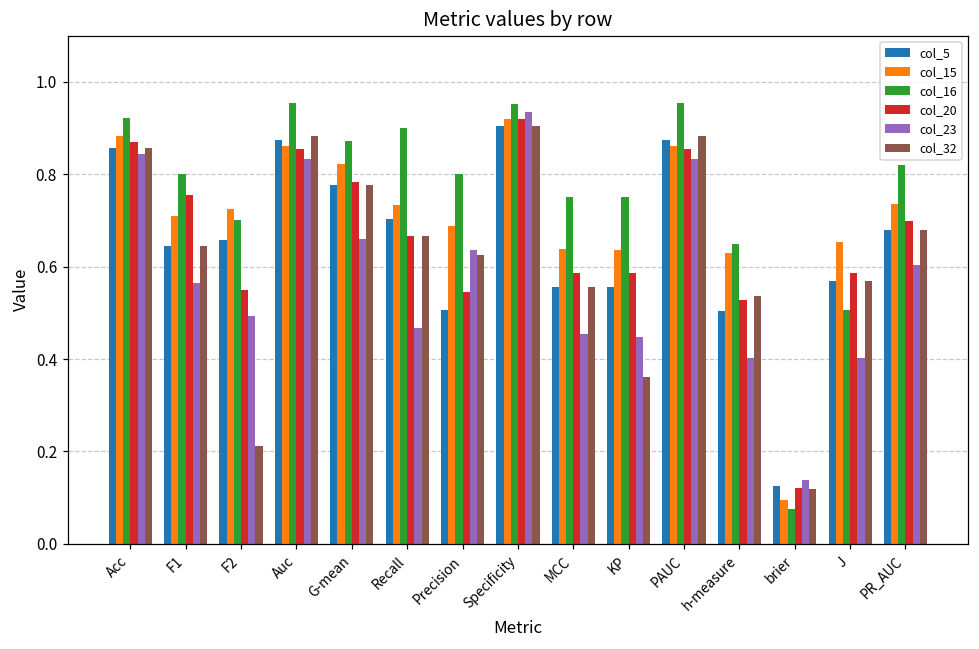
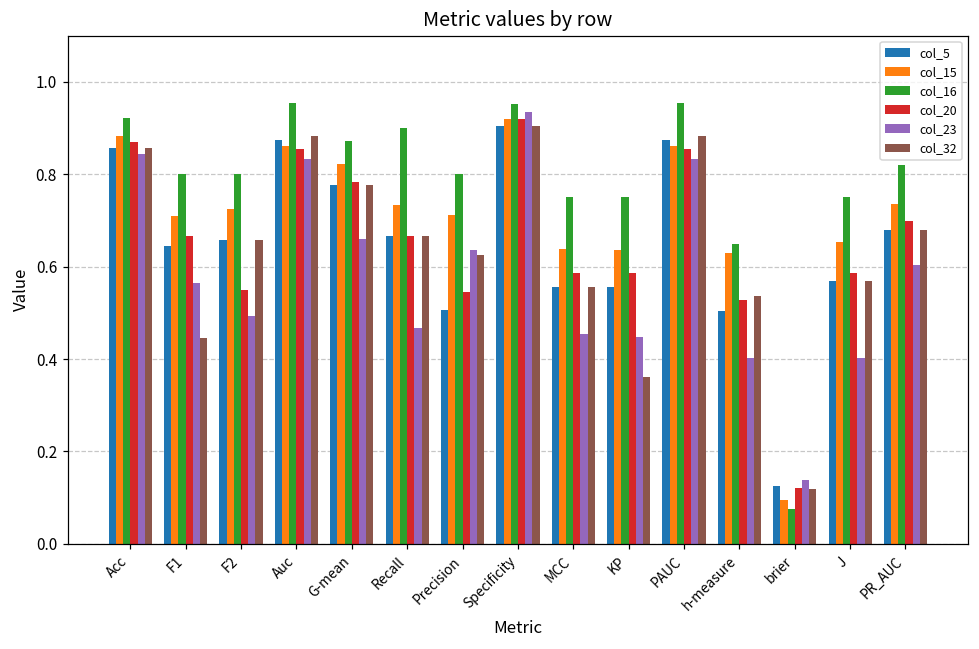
  {
    "col_5": {
      "Acc": 0.86,
      "F1": 0.65,
      "F2": 0.66,
      "Auc": 0.87,
      "G-mean": 0.78,
-     "Recall": 0.70,
+     "Recall": 0.67,
      "Precision": 0.51,
      "Specificity": 0.90,
      "MCC": 0.56,
      "KP": 0.56,
      "PAUC": 0.87,
      "h-measure": 0.50,
      "brier": 0.13,
      "J": 0.57,
      "PR_AUC": 0.68
    },
    "col_15": {
      "Acc": 0.88,
      "F1": 0.71,
      "F2": 0.72,
      "Auc": 0.86,
      "G-mean": 0.82,
      "Recall": 0.73,
-     "Precision": 0.69,
+     "Precision": 0.71,
      "Specificity": 0.92,
      "MCC": 0.64,
      "KP": 0.64,
      "PAUC": 0.86,
      "h-measure": 0.63,
      "brier": 0.09,
      "J": 0.65,
      "PR_AUC": 0.74
    },
    "col_16": {
      "Acc": 0.92,
      "F1": 0.80,
-     "F2": 0.7,
+     "F2": 0.8,
      "Auc": 0.95,
      "G-mean": 0.87,
      "Recall": 0.90,
      "Precision": 0.80,
      "Specificity": 0.95,
      "MCC": 0.75,
      "KP": 0.75,
      "PAUC": 0.95,
      "h-measure": 0.65,
      "brier": 0.08,
-     "J": 0.51,
+     "J": 0.75,
      "PR_AUC": 0.82
    },
    "col_20": {
      "Acc": 0.87,
-     "F1": 0.75,
+     "F1": 0.67,
      "F2": 0.55,
      "Auc": 0.85,
      "G-mean": 0.78,
      "Recall": 0.67,
      "Precision": 0.54,
      "Specificity": 0.92,
      "MCC": 0.59,
      "KP": 0.59,
      "PAUC": 0.85,
      "h-measure": 0.53,
      "brier": 0.12,
      "J": 0.59,
      "PR_AUC": 0.70
    },
    "col_23": {
      "Acc": 0.84,
      "F1": 0.56,
      "F2": 0.49,
      "Auc": 0.83,
      "G-mean": 0.66,
      "Recall": 0.47,
      "Precision": 0.64,
      "Specificity": 0.94,
      "MCC": 0.46,
      "KP": 0.45,
      "PAUC": 0.83,
      "h-measure": 0.40,
      "brier": 0.14,
      "J": 0.40,
      "PR_AUC": 0.60
    },
    "col_32": {
      "Acc": 0.86,
-     "F1": 0.65,
-     "F2": 0.21,
+     "F1": 0.45,
+     "F2": 0.66,
      "Auc": 0.88,
      "G-mean": 0.78,
      "Recall": 0.67,
      "Precision": 0.63,
      "Specificity": 0.90,
      "MCC": 0.56,
      "KP": 0.36,
      "PAUC": 0.88,
      "h-measure": 0.54,
      "brier": 0.12,
      "J": 0.57,
      "PR_AUC": 0.68
    }
  }
